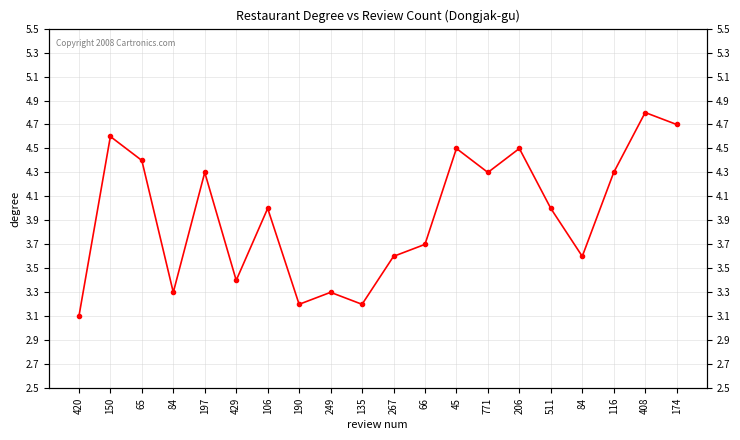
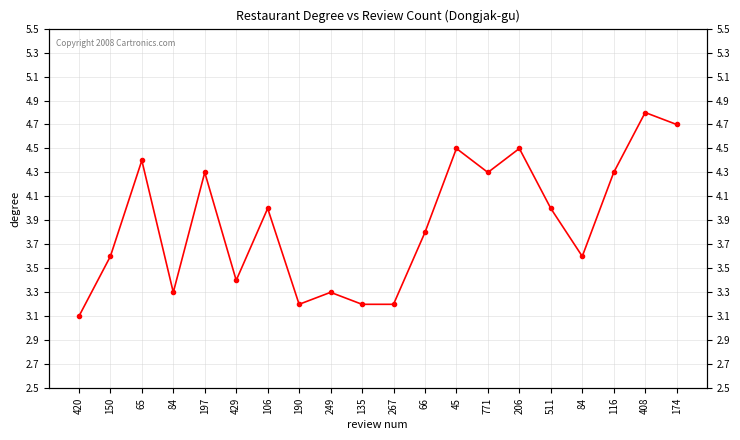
  {
    "420": 3.1,
-   "150": 4.6,
+   "150": 3.6,
    "65": 4.4,
    "197": 4.3,
    "429": 3.4,
    "106": 4.0,
    "190": 3.2,
    "249": 3.3,
    "135": 3.2,
-   "267": 3.6,
-   "66": 3.7,
+   "267": 3.2,
+   "66": 3.8,
    "45": 4.5,
    "771": 4.3,
    "206": 4.5,
    "511": 4.0,
    "116": 4.3,
    "408": 4.8,
    "174": 4.7
  }
